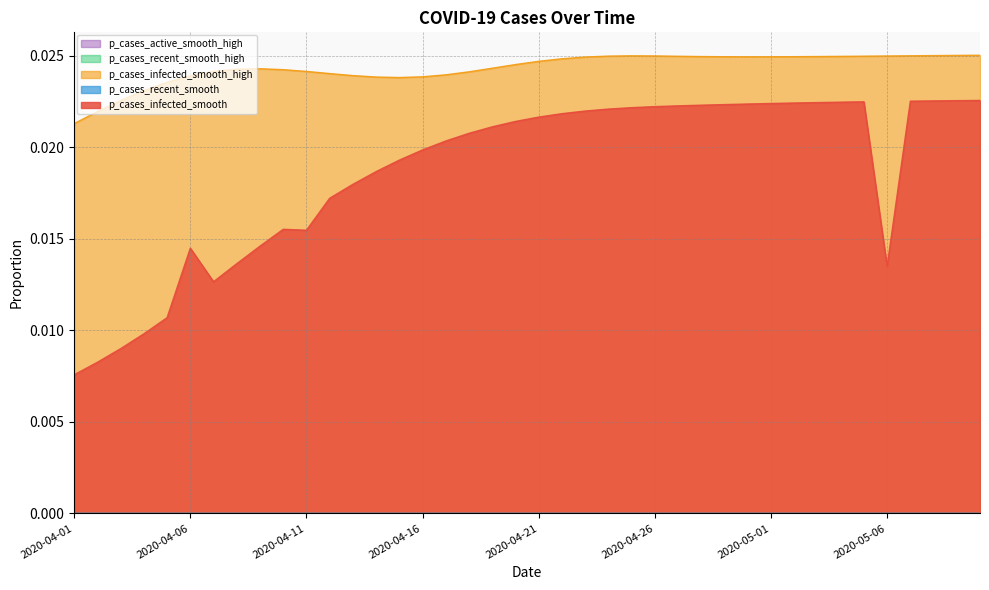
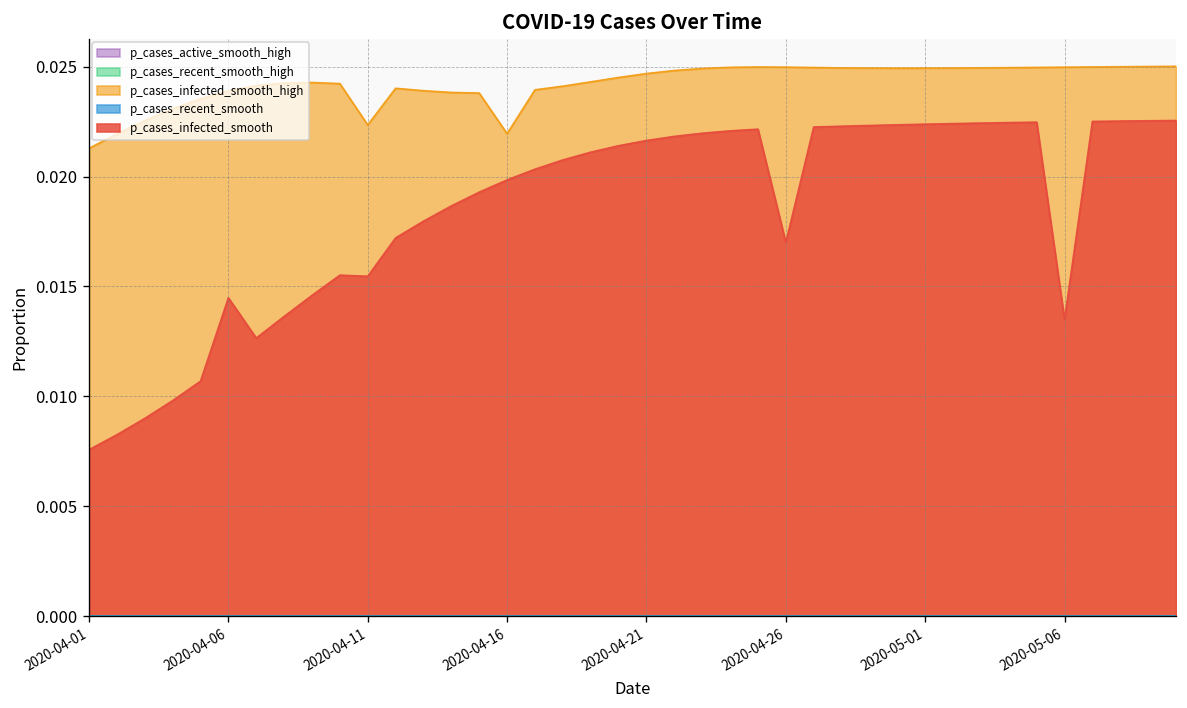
  {
    "p_cases_recent_smooth": {
      "2020-04-01": 0.0000,
      "2020-04-06": 0.0000,
      "2020-04-11": 0.0000,
      "2020-04-16": 0.0000,
      "2020-04-21": 0.0000,
      "2020-04-26": 0.0000,
      "2020-05-01": 0.0000,
      "2020-05-06": 0.0000
    },
    "p_cases_infected_smooth_high": {
      "2020-04-01": 0.0213,
-     "2020-04-11": 0.0241,
-     "2020-04-16": 0.0238,
+     "2020-04-11": 0.0224,
+     "2020-04-16": 0.0220,
      "2020-04-21": 0.0247,
      "2020-04-26": 0.0250,
      "2020-05-01": 0.0249,
      "2020-05-06": 0.0250
    },
    "p_cases_infected_smooth": {
      "2020-04-01": 0.0076,
      "2020-04-06": 0.0145,
      "2020-04-11": 0.0155,
      "2020-04-16": 0.0199,
      "2020-04-21": 0.0216,
-     "2020-04-26": 0.0222,
+     "2020-04-26": 0.0170,
      "2020-05-01": 0.0224,
      "2020-05-06": 0.0135
    }
  }
